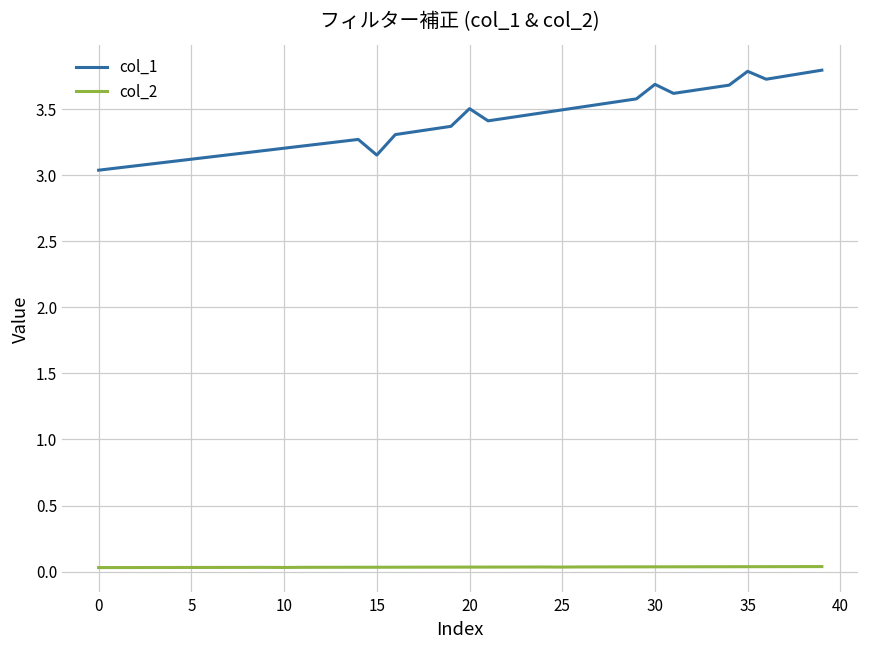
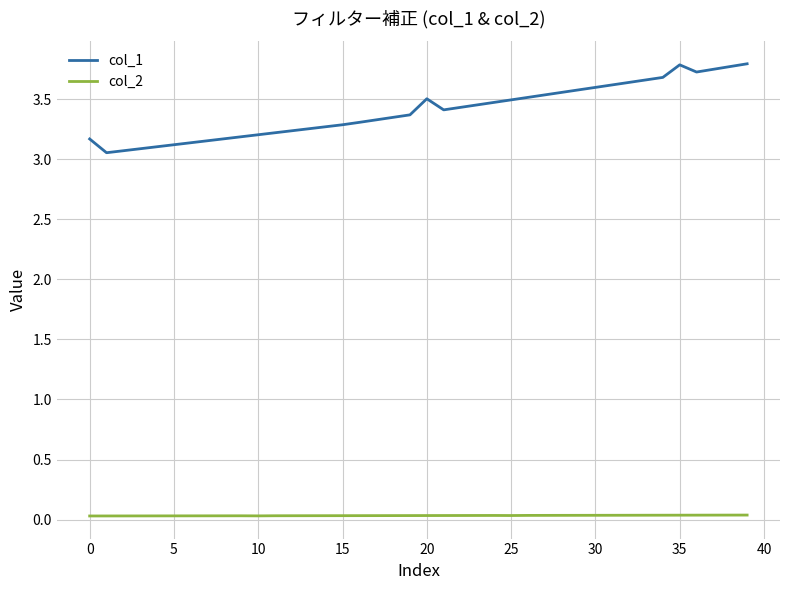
  {
    "col_1": {
-     "0": 3.04,
+     "0": 3.17,
      "5": 3.12,
      "10": 3.20,
-     "15": 3.15,
+     "15": 3.29,
      "20": 3.50,
      "25": 3.49,
-     "30": 3.69,
+     "30": 3.60,
      "35": 3.79
    },
    "col_2": {
      "0": 0.03,
      "5": 0.03,
      "10": 0.03,
      "15": 0.03,
      "20": 0.03,
      "25": 0.03,
      "30": 0.04,
      "35": 0.04
    }
  }
